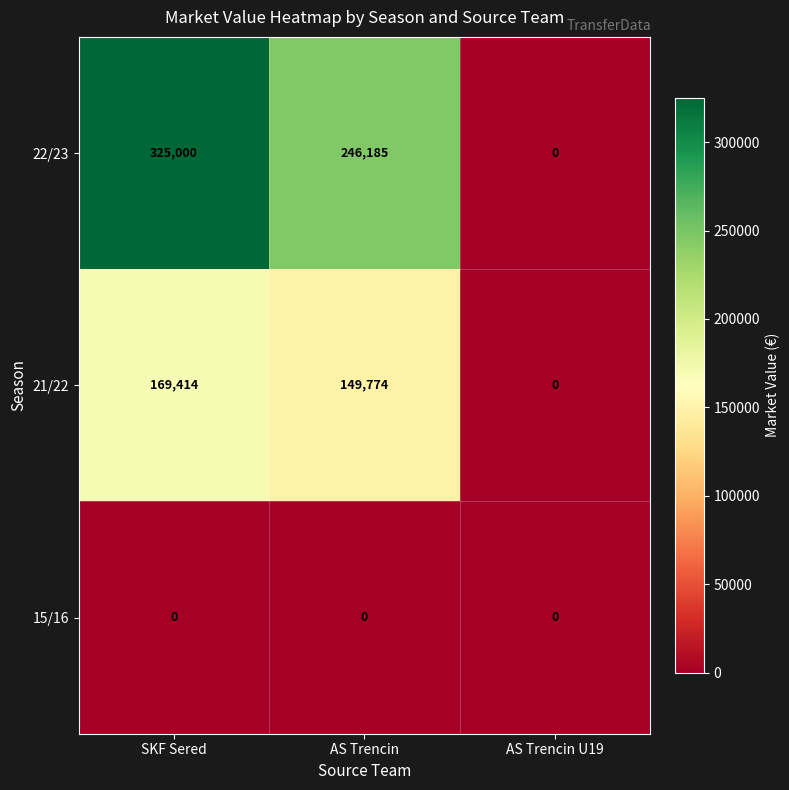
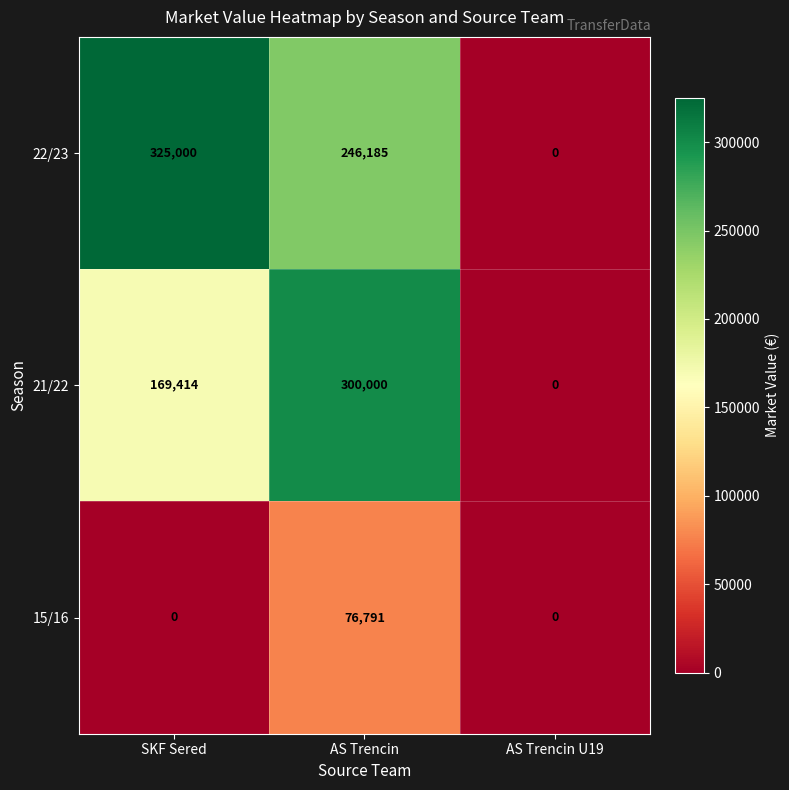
  {
    "22/23": {
      "SKF Sered": "325,000",
      "AS Trencin": "246,185",
      "AS Trencin U19": "0"
    },
    "21/22": {
      "SKF Sered": "169,414",
-     "AS Trencin": "149,774",
+     "AS Trencin": "300,000",
      "AS Trencin U19": "0"
    },
    "15/16": {
      "SKF Sered": "0",
-     "AS Trencin": "0",
+     "AS Trencin": "76,791",
      "AS Trencin U19": "0"
    }
  }
